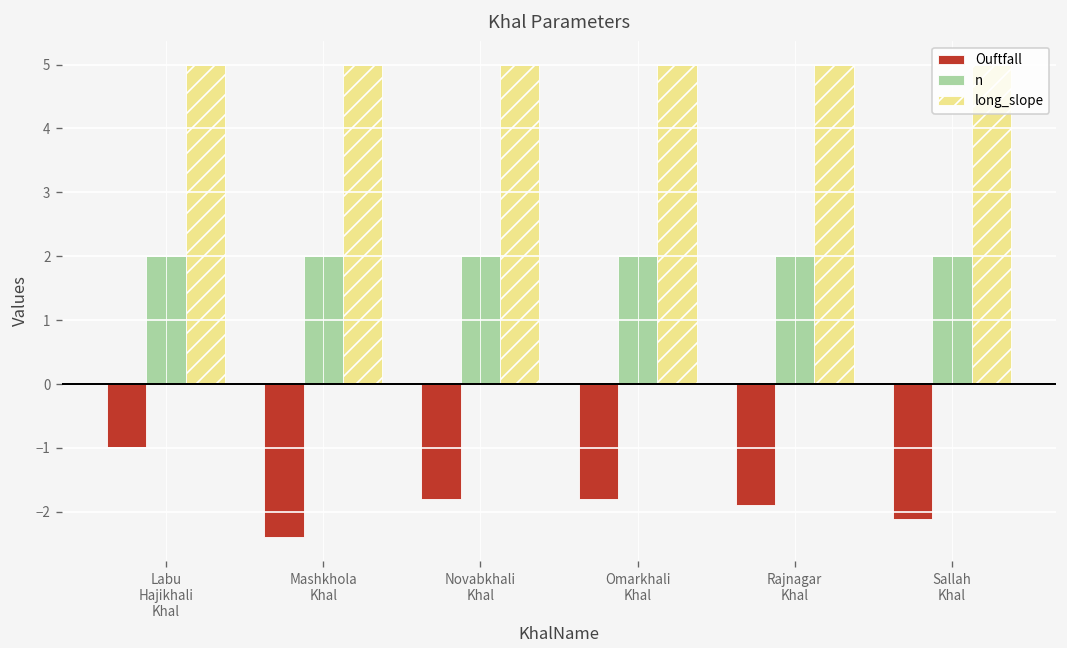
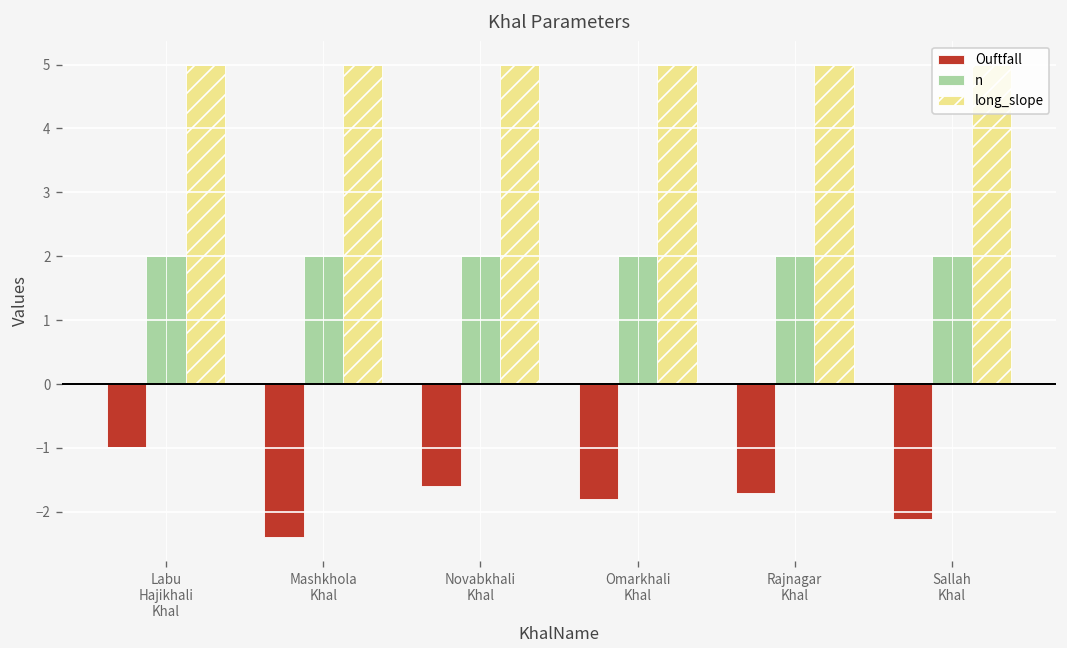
  {
    "Ouftfall": {
      "Labu Hajikhali Khal": -1.0,
      "Mashkhola Khal": -2.4,
-     "Novabkhali Khal": -1.8,
+     "Novabkhali Khal": -1.6,
      "Omarkhali Khal": -1.8,
-     "Rajnagar Khal": -1.9,
+     "Rajnagar Khal": -1.7,
      "Sallah Khal": -2.1
    },
    "n": {
      "Labu Hajikhali Khal": 2.0,
      "Mashkhola Khal": 2.0,
      "Novabkhali Khal": 2.0,
      "Omarkhali Khal": 2.0,
      "Rajnagar Khal": 2.0,
      "Sallah Khal": 2.0
    },
    "long_slope": {
      "Labu Hajikhali Khal": 5.0,
      "Mashkhola Khal": 5.0,
      "Novabkhali Khal": 5.0,
      "Omarkhali Khal": 5.0,
      "Rajnagar Khal": 5.0
    }
  }
